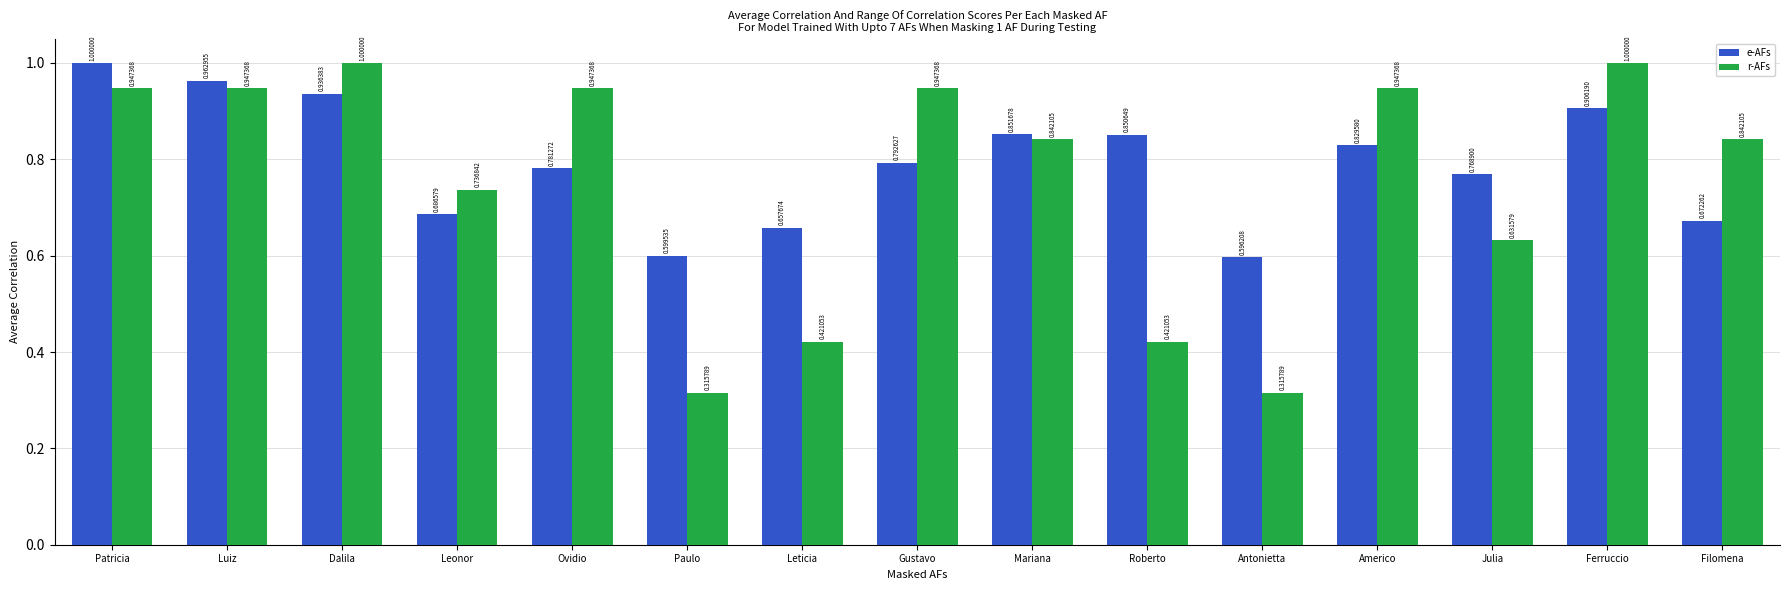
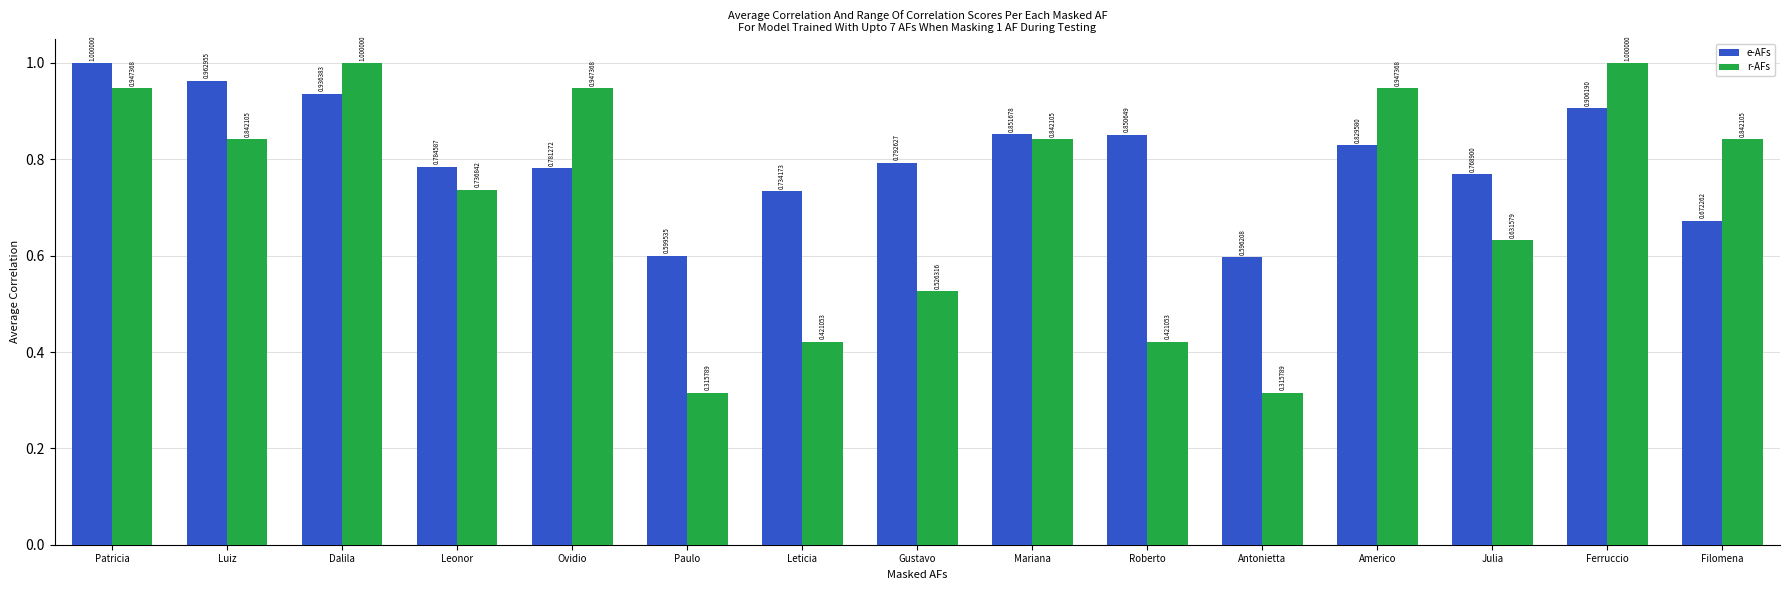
  {
    "e-AFs": {
      "Patricia": 1.000000,
      "Luiz": 0.962955,
      "Dalila": 0.936383,
-     "Leonor": 0.686579,
+     "Leonor": 0.784587,
      "Ovidio": 0.781272,
      "Paulo": 0.599535,
-     "Leticia": 0.657674,
+     "Leticia": 0.734173,
      "Gustavo": 0.792627,
      "Mariana": 0.851678,
      "Roberto": 0.850649,
      "Antonietta": 0.596208,
      "Americo": 0.829580,
      "Julia": 0.768900,
      "Ferruccio": 0.906190,
      "Filomena": 0.672262
    },
    "r-AFs": {
      "Patricia": 0.947368,
-     "Luiz": 0.947368,
+     "Luiz": 0.842105,
      "Dalila": 1.000000,
      "Leonor": 0.736842,
      "Ovidio": 0.947368,
      "Paulo": 0.315789,
      "Leticia": 0.421053,
-     "Gustavo": 0.947368,
+     "Gustavo": 0.526316,
      "Mariana": 0.842105,
      "Roberto": 0.421053,
      "Antonietta": 0.315789,
      "Americo": 0.947368,
      "Julia": 0.631579,
      "Ferruccio": 1.000000,
      "Filomena": 0.842105
    }
  }
